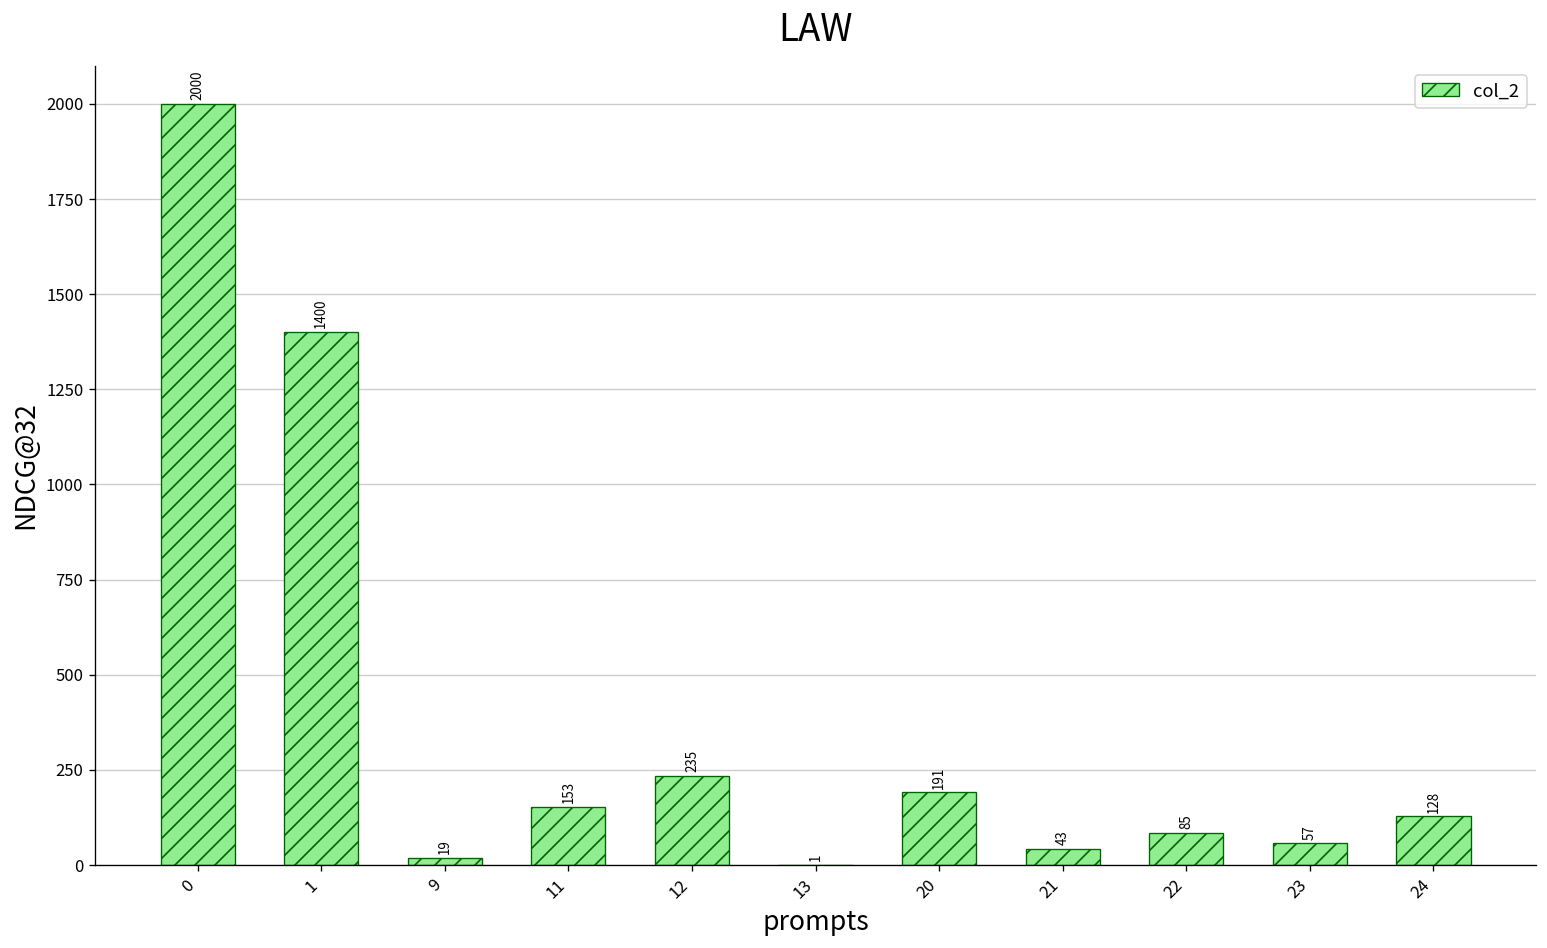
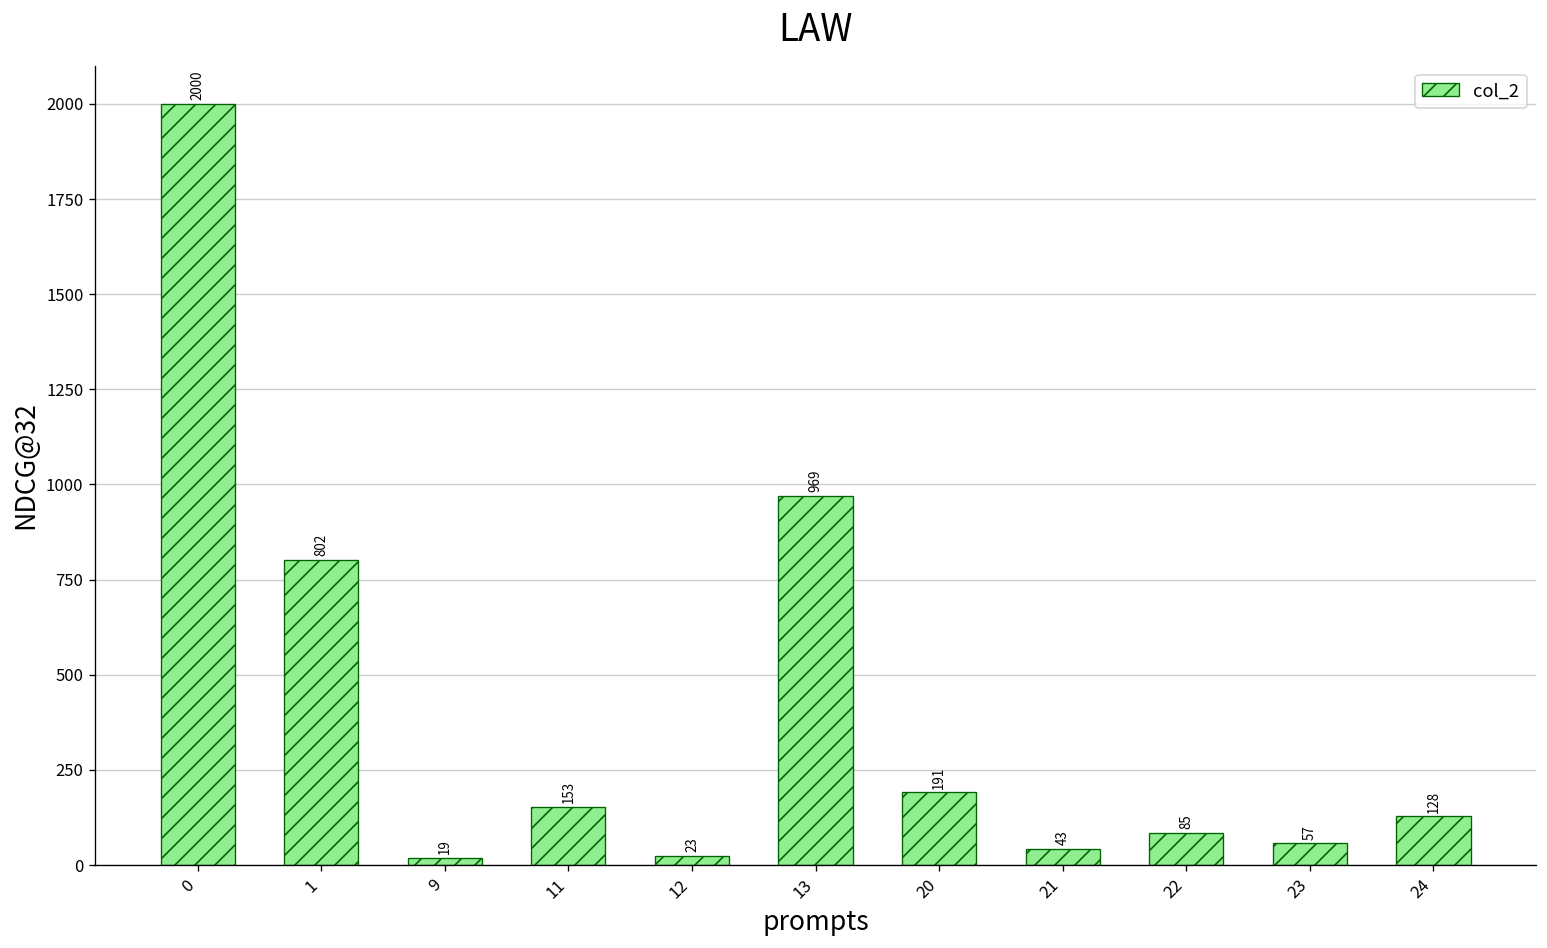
  {
    "0": 2000,
-   "1": 1400,
+   "1": 802,
    "9": 19,
    "11": 153,
-   "12": 235,
-   "13": 1,
+   "12": 23,
+   "13": 969,
    "20": 191,
    "21": 43,
    "22": 85,
    "23": 57,
    "24": 128
  }
